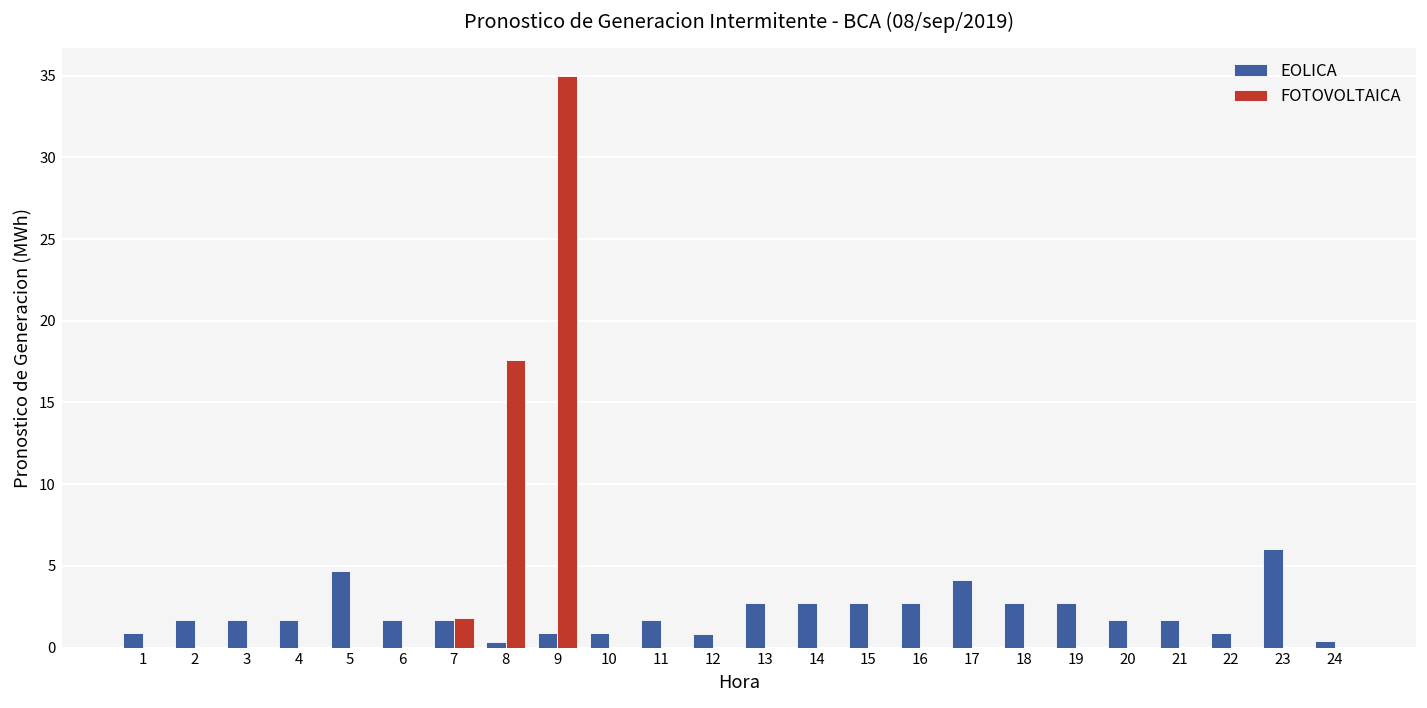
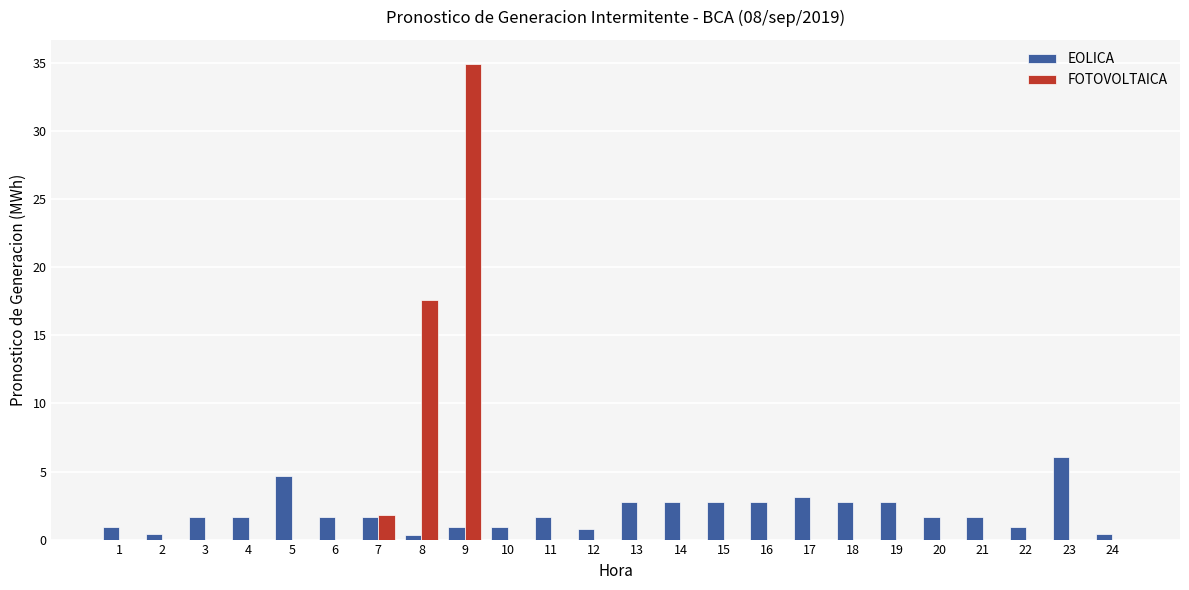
  {
    "EOLICA": {
      "1": 0.9,
-     "2": 1.7,
+     "2": 0.4,
      "3": 1.7,
      "4": 1.7,
      "5": 4.7,
      "6": 1.7,
      "7": 1.7,
      "8": 0.3,
      "9": 0.9,
      "10": 0.9,
      "11": 1.7,
      "12": 0.8,
      "13": 2.8,
      "14": 2.8,
      "15": 2.8,
      "16": 2.8,
-     "17": 4.2,
+     "17": 3.1,
      "18": 2.8,
      "19": 2.8,
      "20": 1.7,
      "21": 1.7,
      "22": 0.9,
      "23": 6.0,
      "24": 0.4
    },
    "FOTOVOLTAICA": {
      "1": 0.0,
      "2": 0.0,
      "3": 0.0,
      "4": 0.0,
      "5": 0.0,
      "6": 0.0,
      "7": 1.8,
      "8": 17.6,
      "9": 35.0,
      "10": 0.0,
      "11": 0.0,
      "12": 0.0,
      "13": 0.0,
      "14": 0.0,
      "15": 0.0,
      "16": 0.0,
      "17": 0.0,
      "18": 0.0,
      "19": 0.0,
      "20": 0.0,
      "21": 0.0,
      "22": 0.0,
      "23": 0.0,
      "24": 0.0
    }
  }
